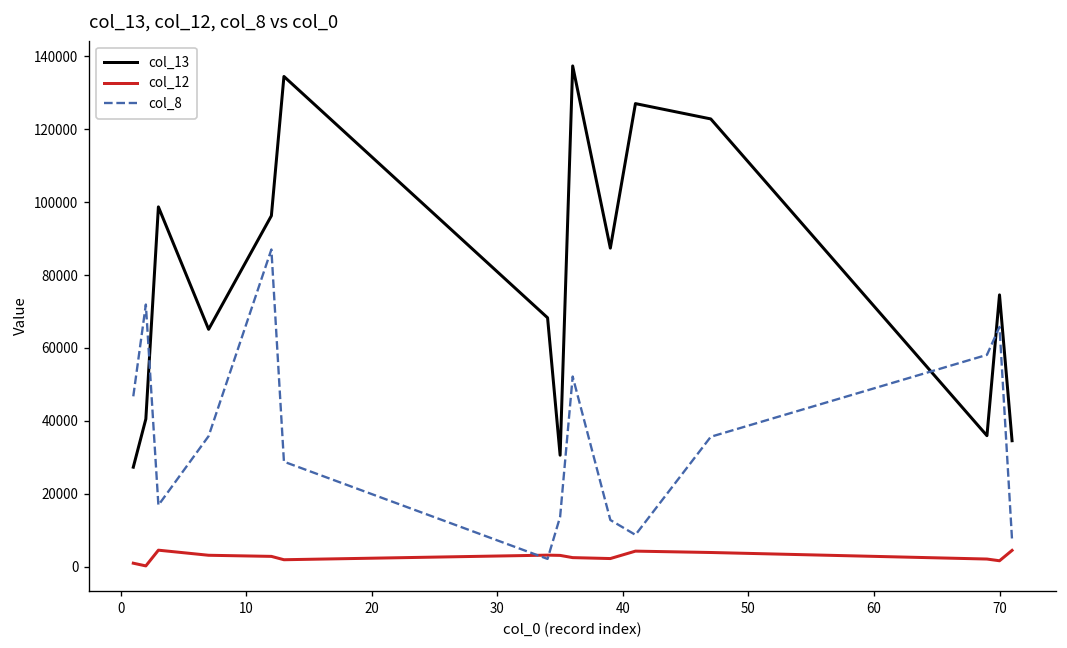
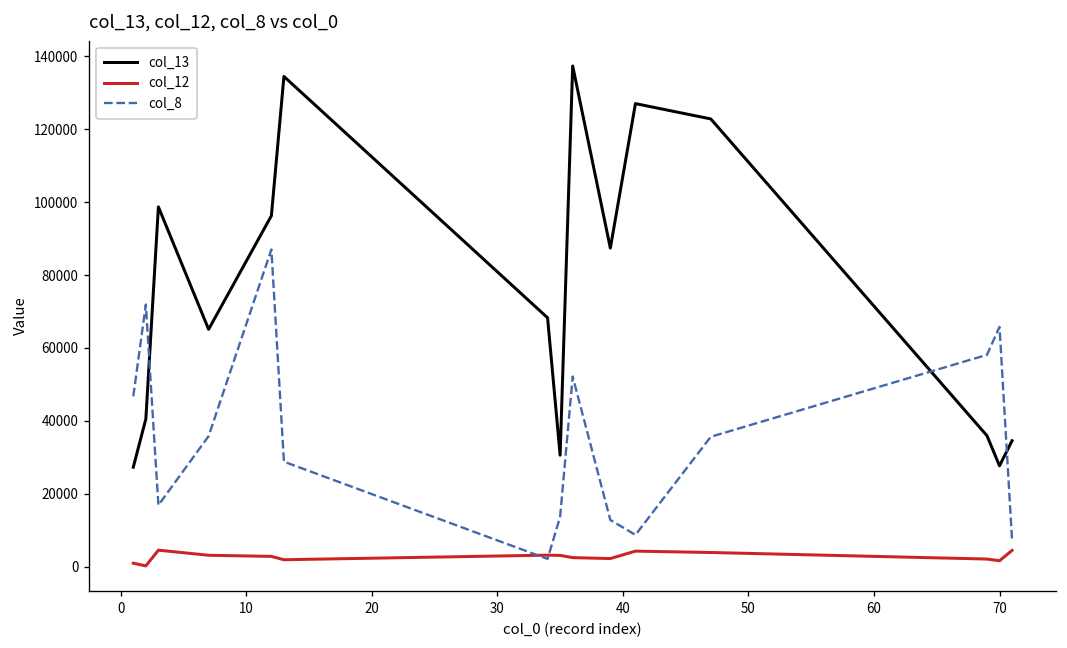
  {
    "col_13": {
-     "70": 75000
+     "70": 28000
    },
    "col_12": {
      "70": 2000
    },
    "col_8": {
      "70": 66000
    }
  }
